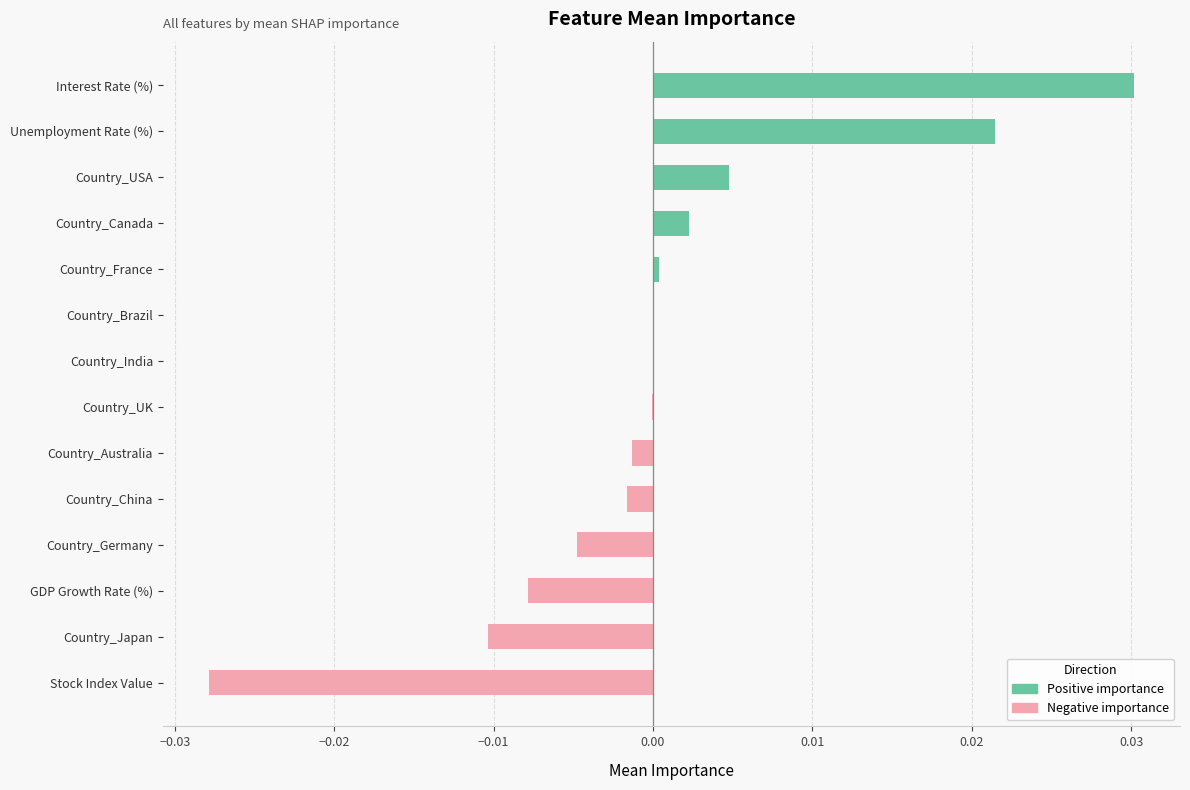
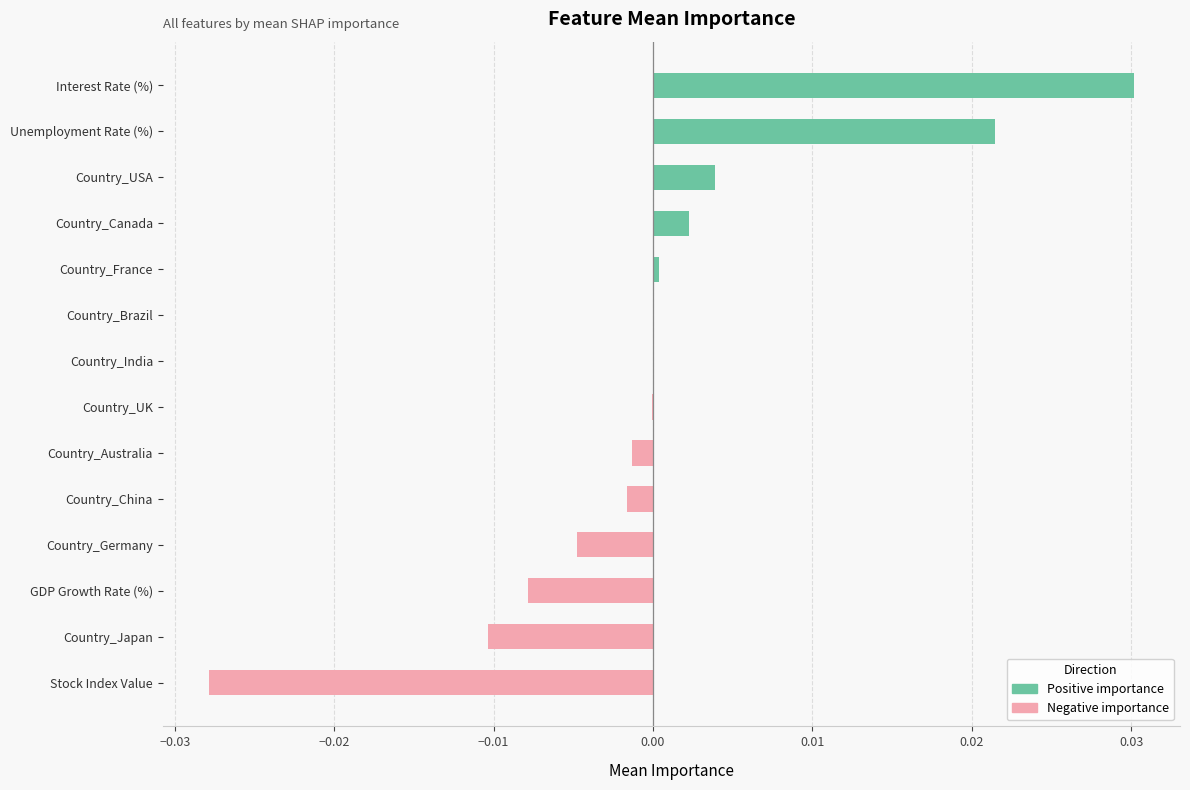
  {
    "Interest Rate (%)": 0.0302,
    "Unemployment Rate (%)": 0.0215,
-   "Country_USA": 0.0048,
+   "Country_USA": 0.0039,
    "Country_Canada": 0.0023,
    "Country_France": 0.0003,
    "Country_Australia": -0.0013,
    "Country_China": -0.0016,
    "Country_Germany": -0.0048,
    "GDP Growth Rate (%)": -0.0078,
    "Country_Japan": -0.0104,
    "Stock Index Value": -0.0279
  }
